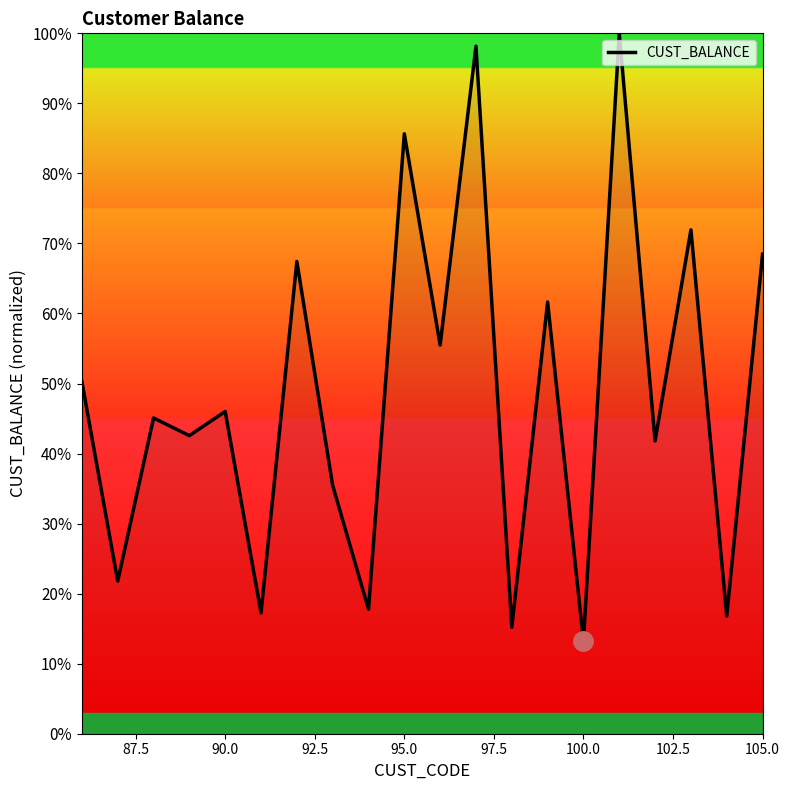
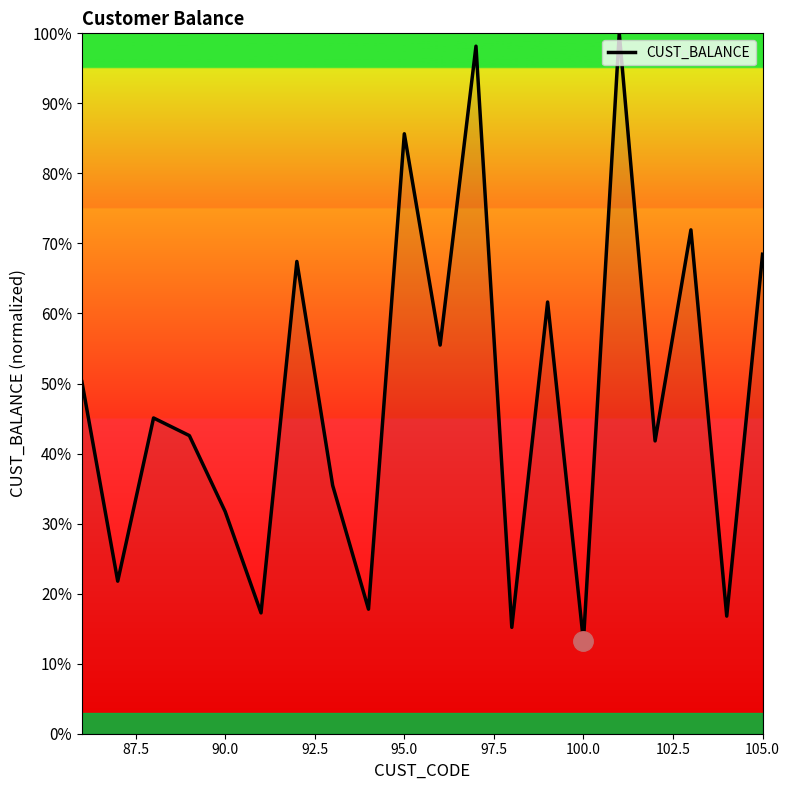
  {
    "CUST_BALANCE": {
-     "90.0": "46%",
+     "90.0": "32%",
      "95.0": "86%",
      "105.0": "68%"
    }
  }
